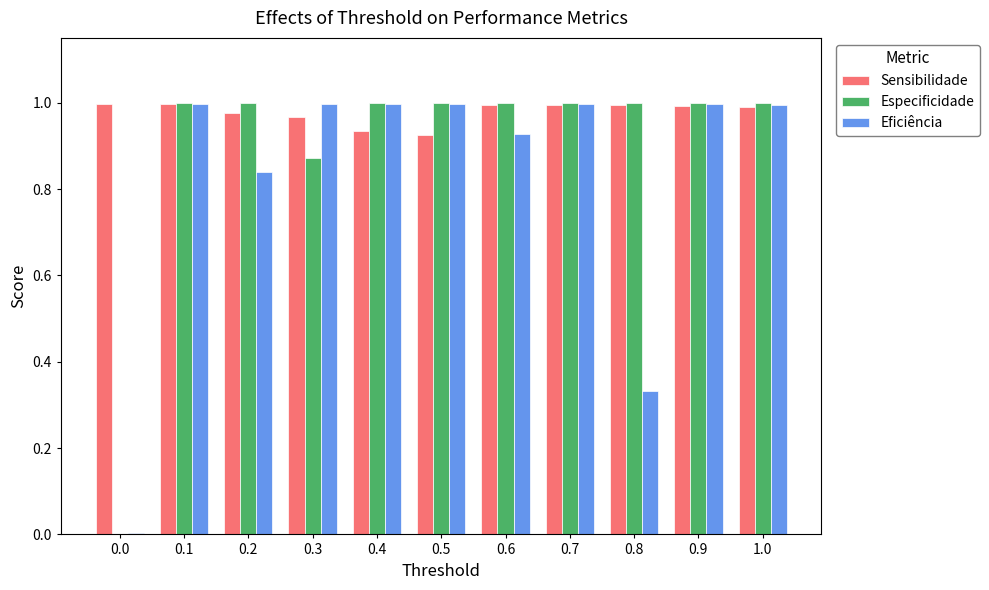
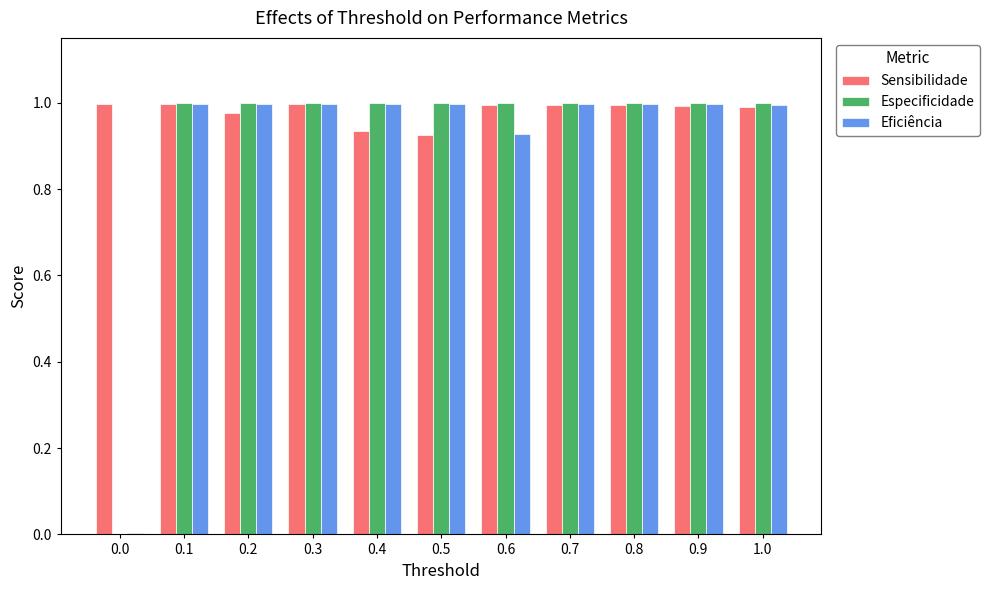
  {
    "Sensibilidade": {
      "0.0": 1.00,
      "0.1": 1.00,
      "0.2": 0.98,
-     "0.3": 0.97,
+     "0.3": 1.00,
      "0.4": 0.93,
      "0.5": 0.93,
      "0.6": 0.99,
      "0.7": 0.99,
      "0.8": 0.99,
      "0.9": 0.99,
      "1.0": 0.99
    },
    "Especificidade": {
      "0.0": 0.00,
      "0.1": 1.00,
      "0.2": 1.00,
-     "0.3": 0.87,
+     "0.3": 1.00,
      "0.4": 1.00,
      "0.5": 1.00,
      "0.6": 1.00,
      "0.7": 1.00,
      "0.8": 1.00,
      "0.9": 1.00,
      "1.0": 1.00
    },
    "Eficiência": {
      "0.1": 1.00,
-     "0.2": 0.84,
+     "0.2": 1.00,
      "0.3": 1.00,
      "0.4": 1.00,
      "0.5": 1.00,
      "0.6": 0.93,
      "0.7": 1.00,
-     "0.8": 0.33,
+     "0.8": 1.00,
      "0.9": 1.00,
      "1.0": 1.00
    }
  }
